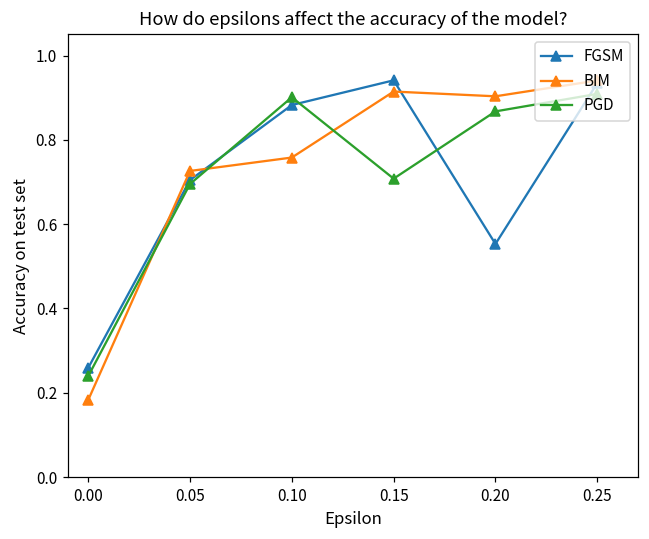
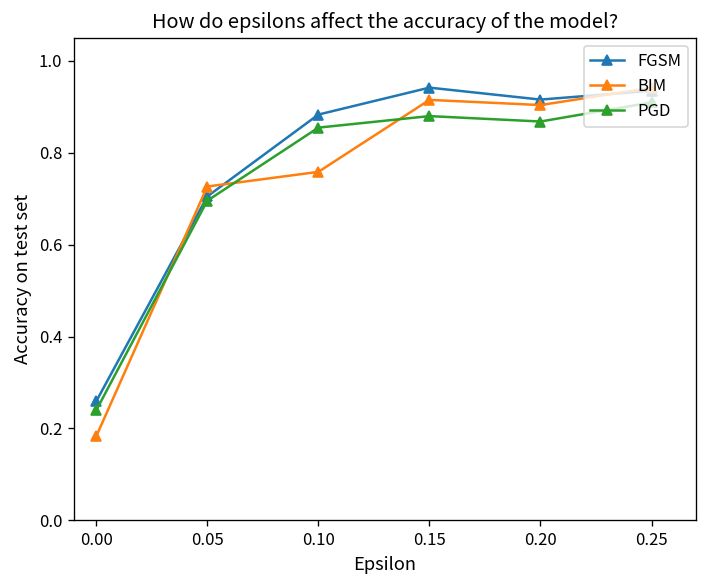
  {
    "FGSM": {
      "0.00": 0.26,
      "0.05": 0.70,
      "0.10": 0.88,
      "0.15": 0.94,
-     "0.20": 0.55
+     "0.20": 0.92
    },
    "BIM": {
      "0.00": 0.18,
      "0.05": 0.73,
      "0.10": 0.76,
      "0.15": 0.91,
      "0.20": 0.90
    },
    "PGD": {
      "0.00": 0.24,
      "0.05": 0.70,
-     "0.10": 0.90,
-     "0.15": 0.71,
+     "0.10": 0.85,
+     "0.15": 0.88,
      "0.20": 0.87
    }
  }
